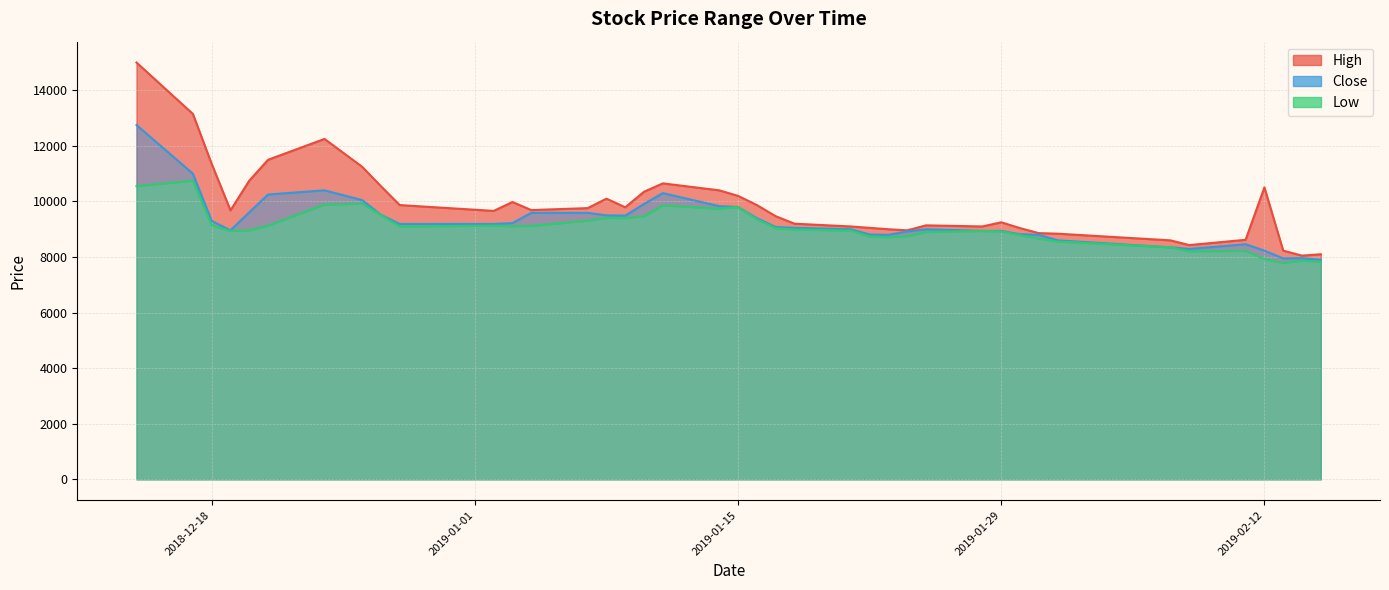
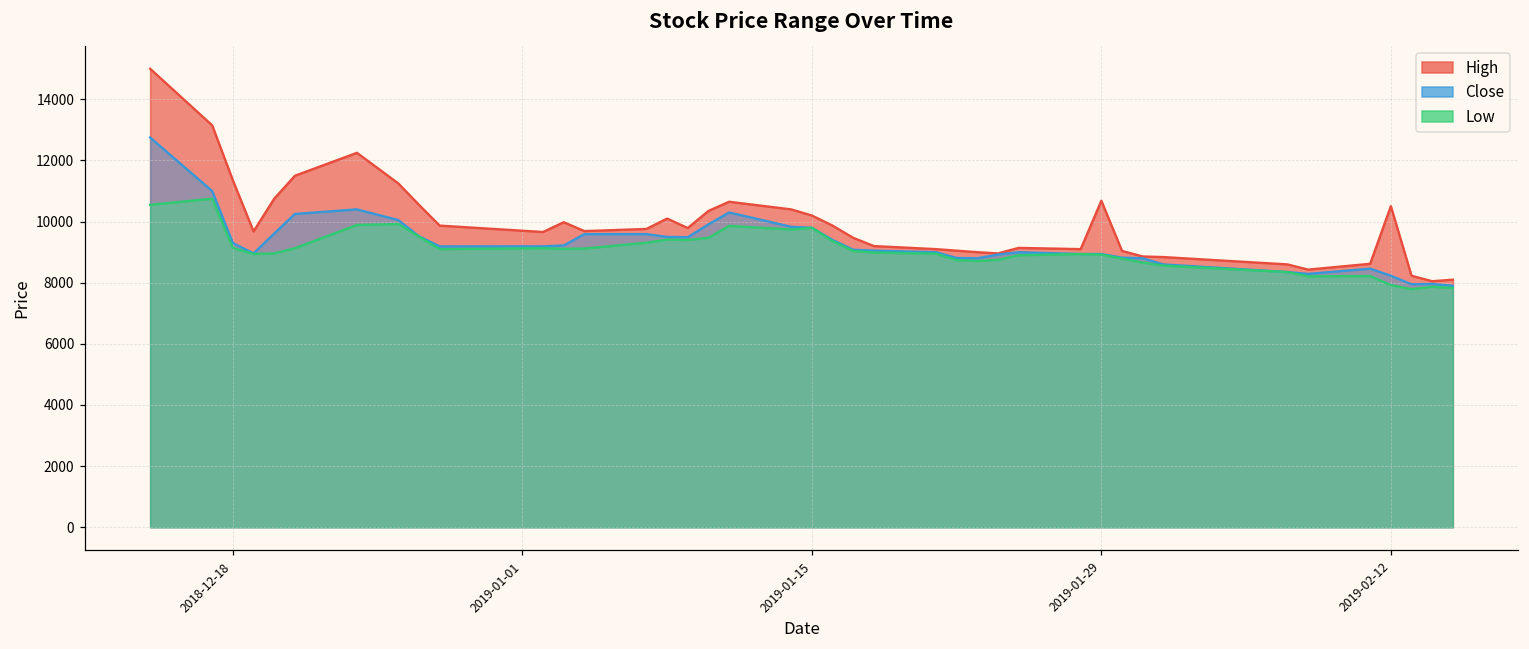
  {
    "High": {
      "2018-12-18": 11400,
      "2019-01-15": 10200,
-     "2019-01-29": 9300,
+     "2019-01-29": 10700,
      "2019-02-12": 10500
    },
    "Close": {
      "2018-12-18": 9300,
      "2019-02-12": 8200
    },
    "Low": {
      "2018-12-18": 9100,
      "2019-02-12": 7900
    }
  }
